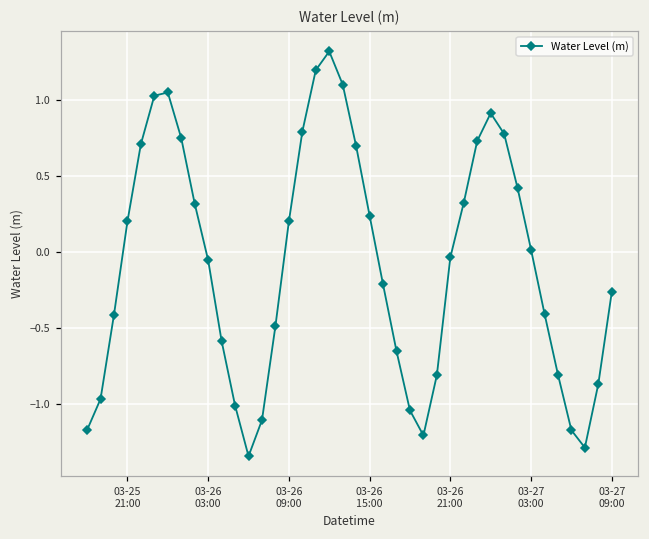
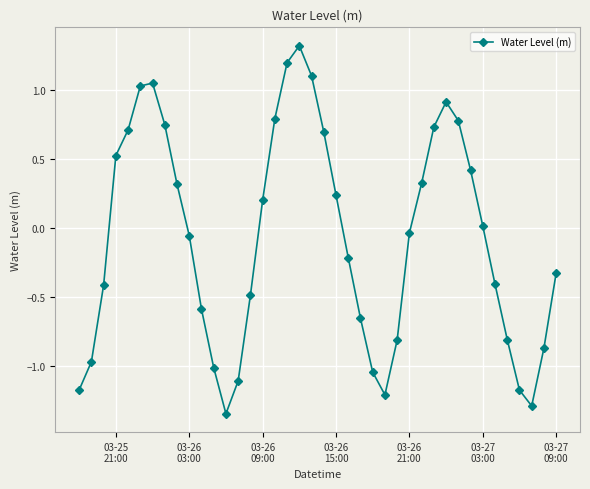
  {
-   "03-25 21:00": 0.20,
+   "03-25 21:00": 0.52,
    "03-26 03:00": -0.05,
    "03-26 09:00": 0.20,
    "03-26 15:00": 0.24,
    "03-26 21:00": -0.04,
    "03-27 03:00": 0.02,
-   "03-27 09:00": -0.26
+   "03-27 09:00": -0.33
  }
